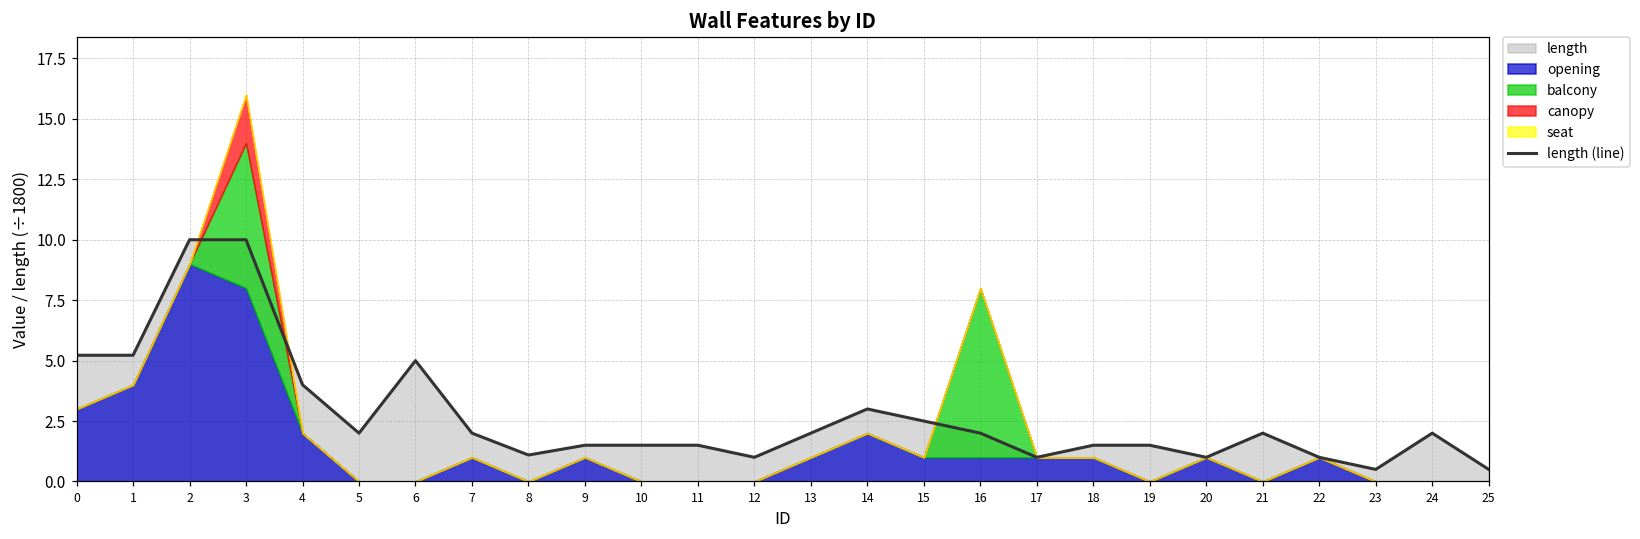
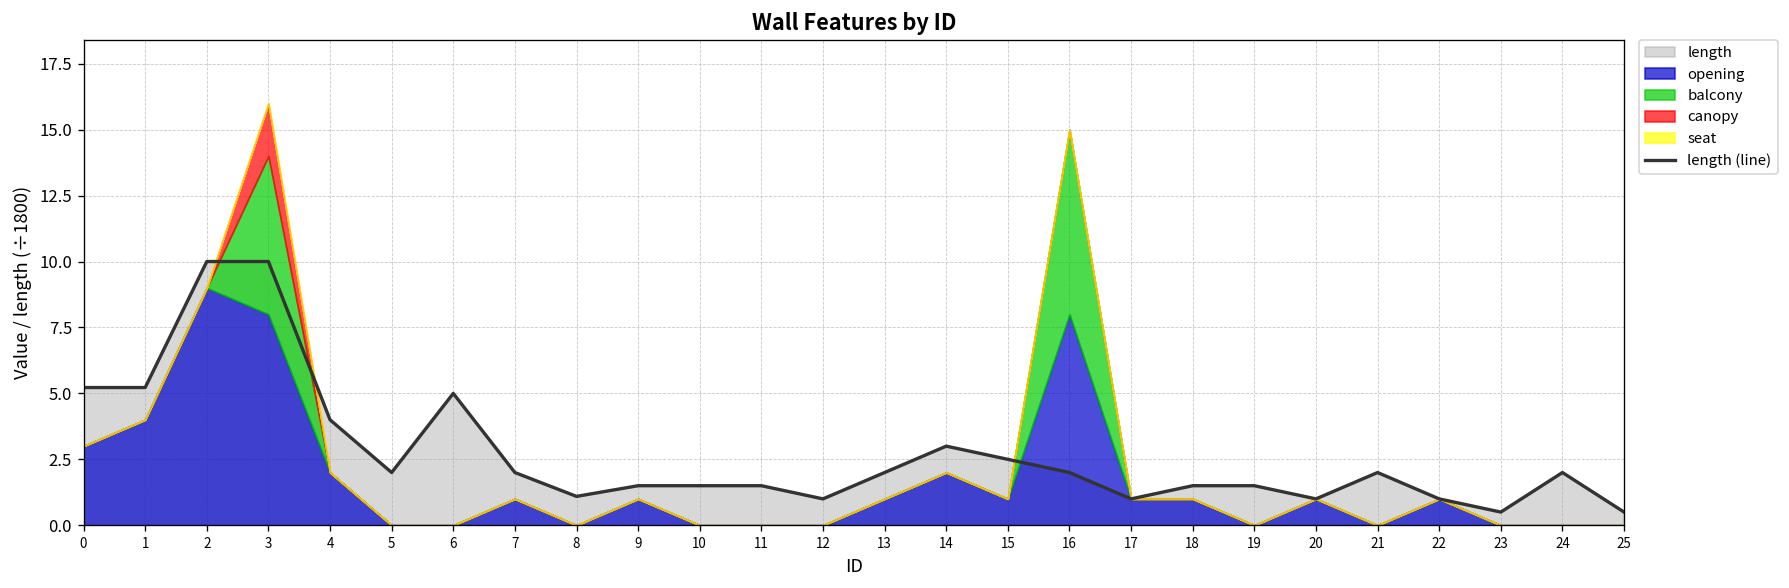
  {
    "length": {
      "0": 5.2,
      "1": 5.2,
      "2": 10,
      "3": 10,
      "4": 4,
      "5": 2,
      "6": 5,
      "7": 2,
      "8": 1,
      "9": 1.5,
      "10": 1.5,
      "11": 1.5,
      "12": 1,
      "13": 2,
      "14": 3,
      "15": 2.5,
      "16": 2,
      "18": 1.5,
      "19": 1.5,
      "21": 2,
      "23": 0.5,
      "24": 2,
      "25": 0.5
    },
    "opening": {
      "3": 8,
-     "16": 1
+     "16": 8
    }
  }
